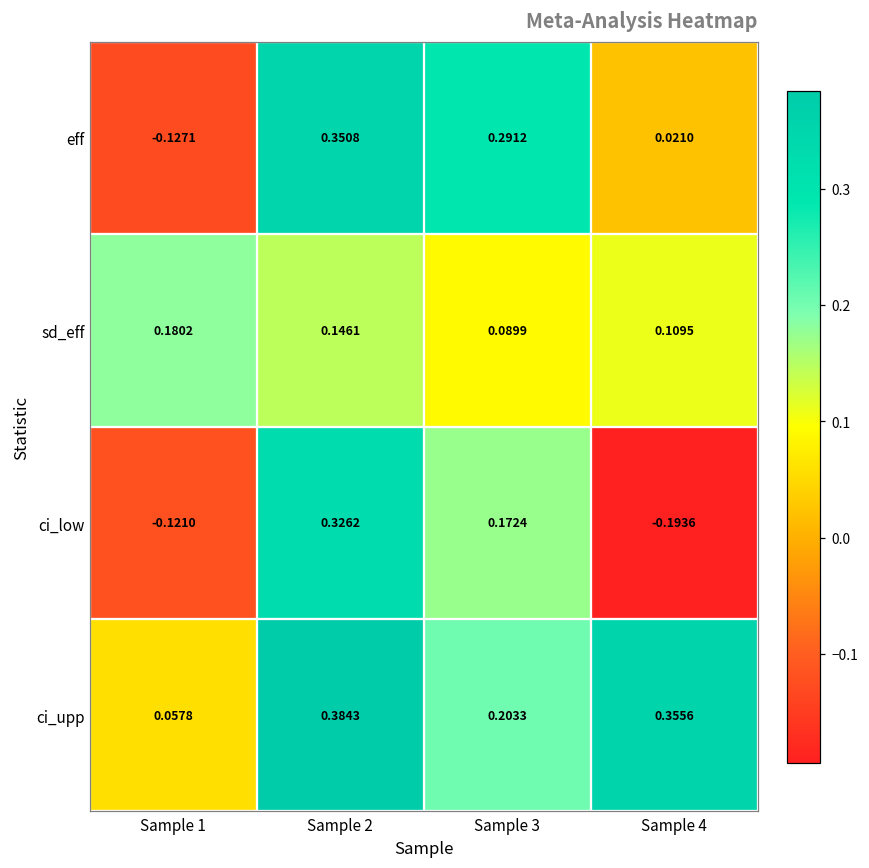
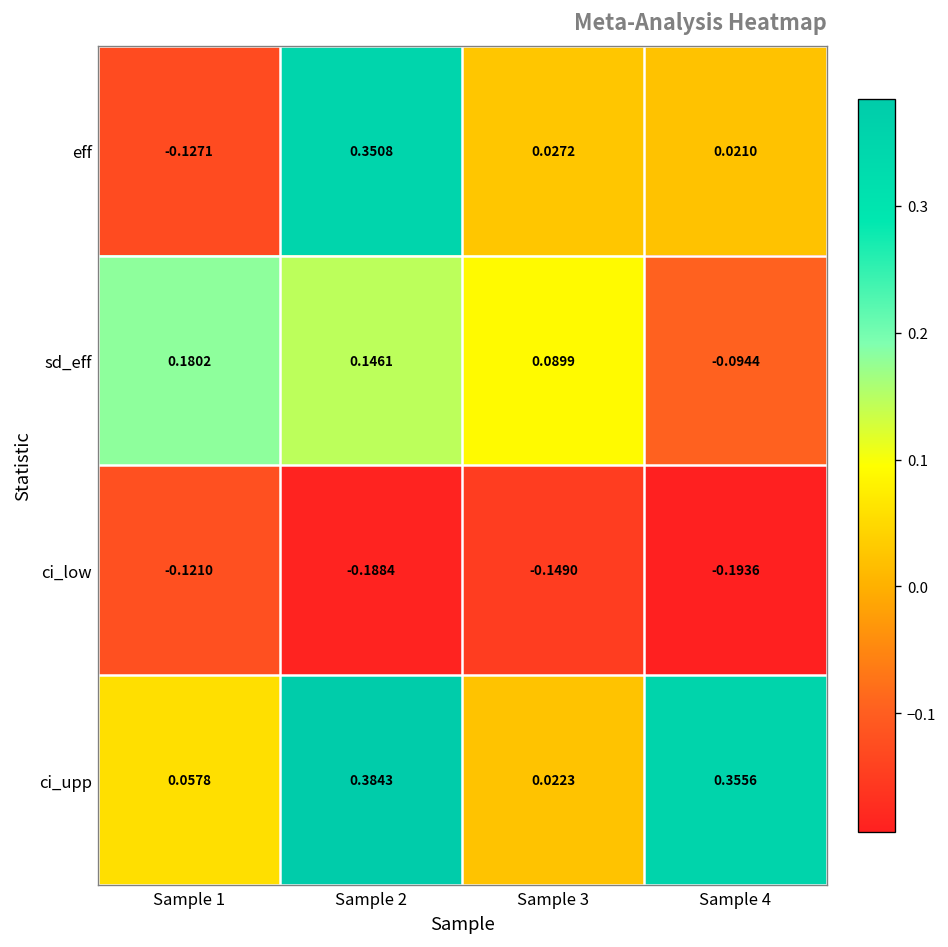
  {
    "eff": {
      "Sample 1": -0.1271,
      "Sample 2": 0.3508,
-     "Sample 3": 0.2912,
+     "Sample 3": 0.0272,
      "Sample 4": 0.0210
    },
    "sd_eff": {
      "Sample 1": 0.1802,
      "Sample 2": 0.1461,
      "Sample 3": 0.0899,
-     "Sample 4": 0.1095
+     "Sample 4": -0.0944
    },
    "ci_low": {
      "Sample 1": -0.1210,
-     "Sample 2": 0.3262,
-     "Sample 3": 0.1724,
+     "Sample 2": -0.1884,
+     "Sample 3": -0.1490,
      "Sample 4": -0.1936
    },
    "ci_upp": {
      "Sample 1": 0.0578,
      "Sample 2": 0.3843,
-     "Sample 3": 0.2033,
+     "Sample 3": 0.0223,
      "Sample 4": 0.3556
    }
  }
